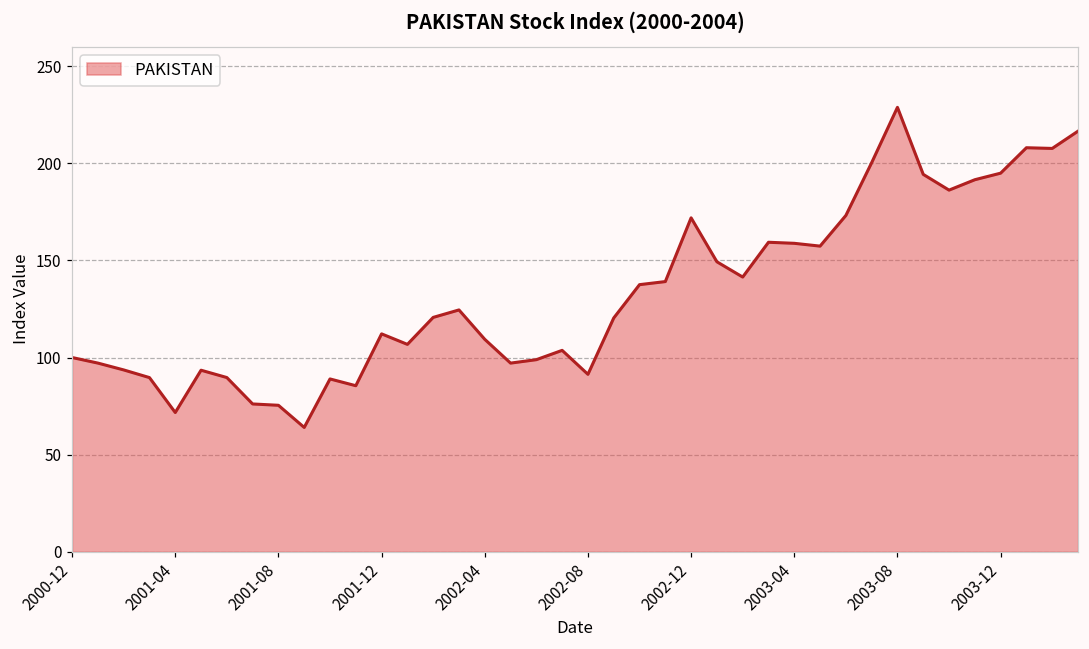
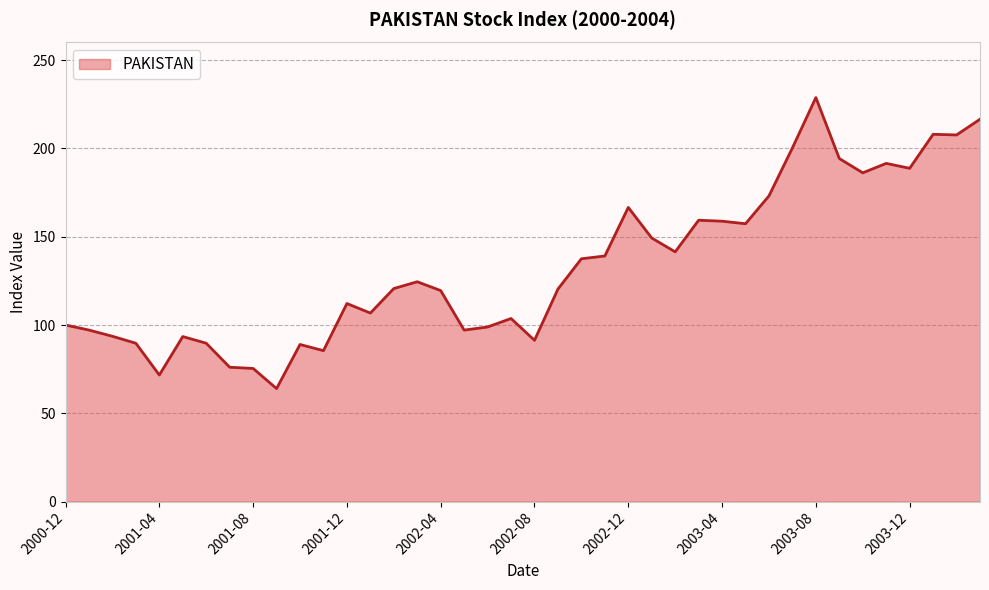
  {
    "2000-12": 100,
    "2001-04": 72,
    "2001-08": 75,
    "2001-12": 112,
-   "2002-04": 109,
+   "2002-04": 120,
    "2002-08": 91,
-   "2002-12": 172,
+   "2002-12": 167,
    "2003-04": 159,
    "2003-08": 229,
-   "2003-12": 195
+   "2003-12": 189
  }
